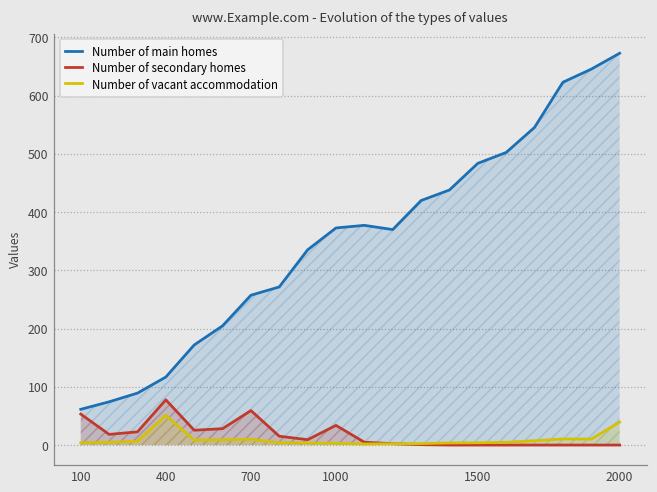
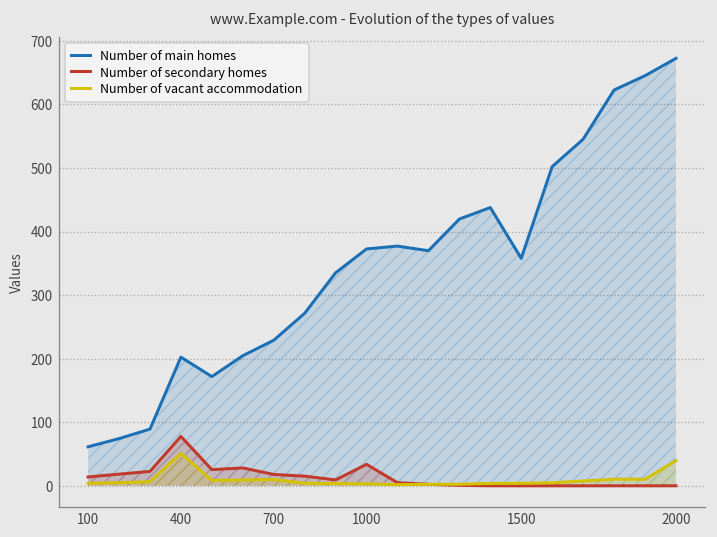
  {
    "Number of main homes": {
      "100": 60,
-     "400": 120,
-     "700": 260,
+     "400": 200,
+     "700": 230,
      "1000": 370,
-     "1500": 480,
+     "1500": 360,
      "2000": 670
    },
    "Number of secondary homes": {
-     "100": 50,
+     "100": 10,
      "400": 80,
-     "700": 60,
+     "700": 20,
      "1000": 30,
      "2000": 0
    },
    "Number of vacant accommodation": {
      "100": 0,
      "400": 50,
      "700": 10,
      "1000": 0,
      "2000": 40
    }
  }
